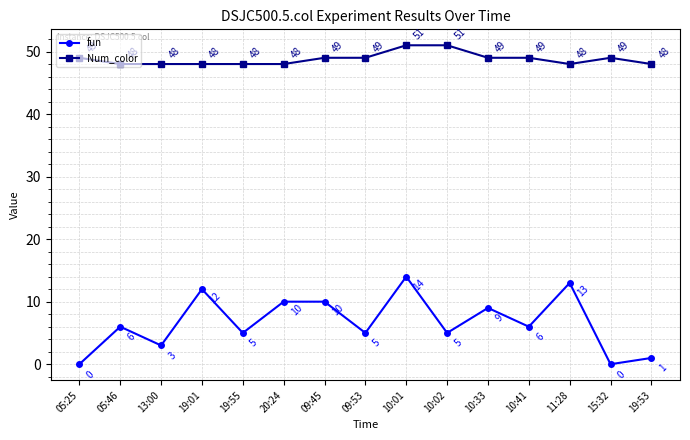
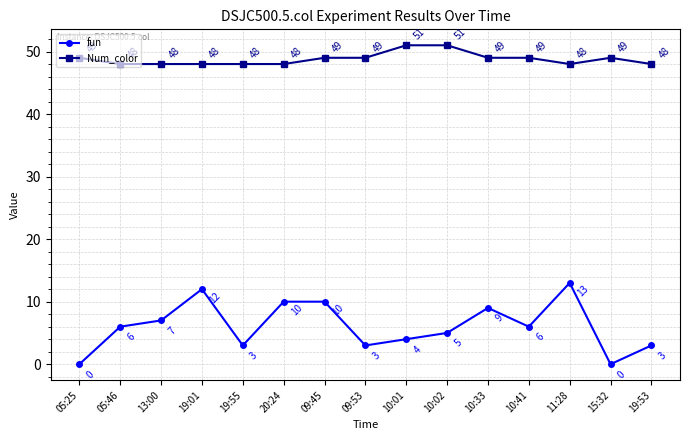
  {
    "fun": {
      "05:25": 0,
      "05:46": 6,
-     "13:00": 3,
+     "13:00": 7,
      "19:01": 12,
-     "19:55": 5,
+     "19:55": 3,
      "20:24": 10,
      "09:45": 10,
-     "09:53": 5,
-     "10:01": 14,
+     "09:53": 3,
+     "10:01": 4,
      "10:02": 5,
      "10:33": 9,
      "10:41": 6,
      "11:28": 13,
      "15:32": 0,
-     "19:53": 1
+     "19:53": 3
    },
    "Num_color": {
      "13:00": 48,
      "19:01": 48,
      "19:55": 48,
      "20:24": 48,
      "09:45": 49,
      "09:53": 49,
      "10:01": 51,
      "10:02": 51,
      "10:33": 49,
      "10:41": 49,
      "11:28": 48,
      "15:32": 49,
      "19:53": 48
    }
  }
